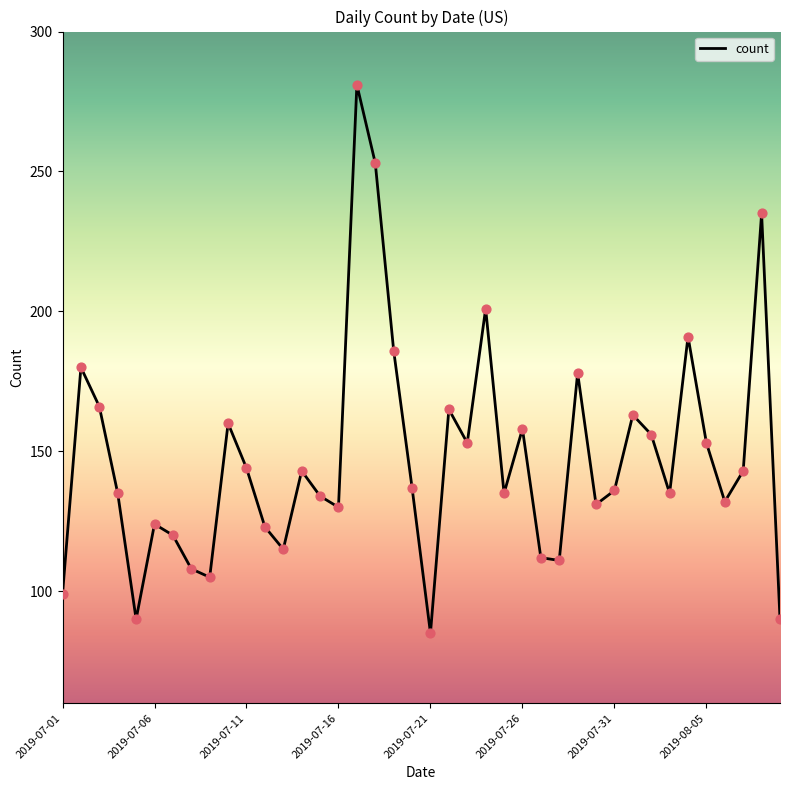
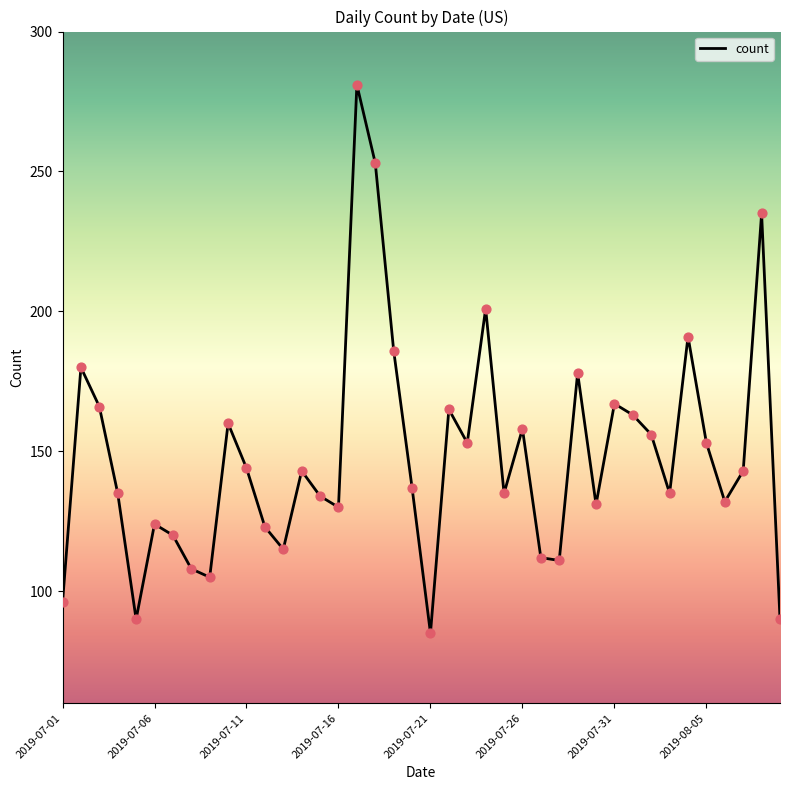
  {
-   "2019-07-01": 99,
+   "2019-07-01": 96,
    "2019-07-06": 124,
    "2019-07-11": 144,
    "2019-07-16": 130,
    "2019-07-21": 85,
    "2019-07-26": 158,
-   "2019-07-31": 136,
+   "2019-07-31": 167,
    "2019-08-05": 153
  }
